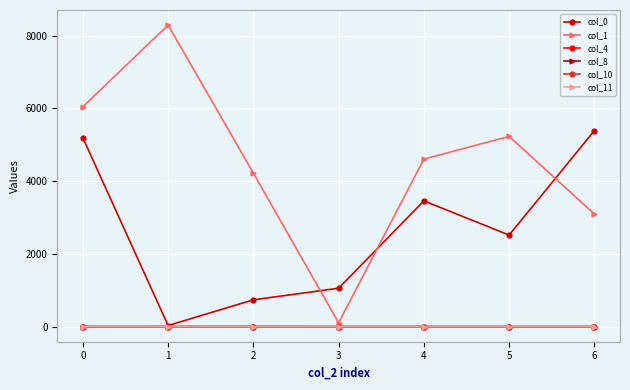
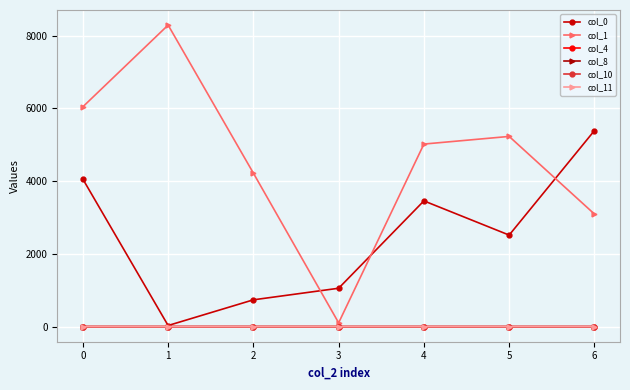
  {
    "col_0": {
-     "0": 5200,
+     "0": 4100,
      "2": 700,
      "3": 1100,
      "4": 3500,
      "5": 2500,
      "6": 5400
    },
    "col_1": {
      "0": 6000,
      "1": 8300,
      "2": 4200,
      "3": 100,
-     "4": 4600,
+     "4": 5000,
      "5": 5200,
      "6": 3100
    },
    "col_11": {
      "0": 0,
      "2": 0,
      "3": 0,
      "4": 0,
      "5": 0,
      "6": 0
    }
  }
